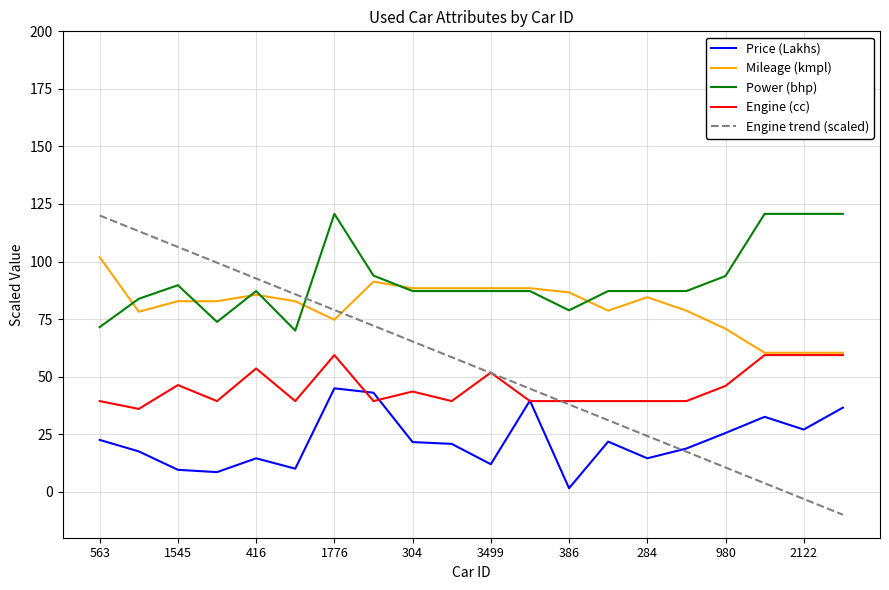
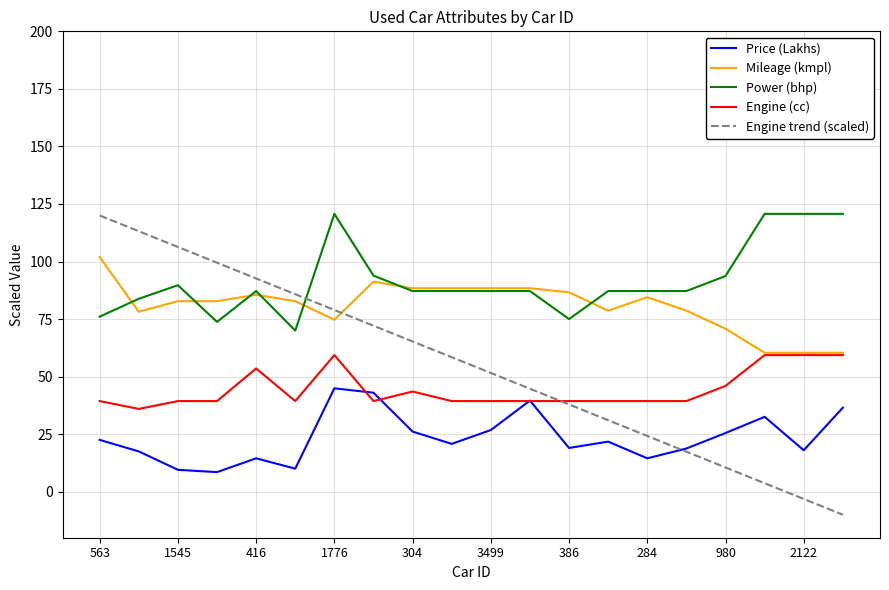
  {
    "Price (Lakhs)": {
      "563": 23,
      "1545": 10,
      "416": 15,
      "1776": 45,
-     "304": 22,
-     "3499": 12,
-     "386": 2,
+     "304": 26,
+     "3499": 27,
+     "386": 19,
      "284": 15,
      "980": 25,
-     "2122": 27
+     "2122": 18
    },
    "Mileage (kmpl)": {
      "563": 102,
      "1545": 83,
      "416": 86,
      "1776": 75,
      "304": 88,
      "3499": 88,
      "386": 87,
      "284": 85,
      "980": 71
    },
    "Power (bhp)": {
-     "563": 72,
+     "563": 76,
      "1545": 90,
      "416": 87,
      "1776": 121,
      "304": 87,
      "3499": 87,
-     "386": 79,
+     "386": 75,
      "284": 87,
      "980": 94,
      "2122": 121
    },
    "Engine (cc)": {
      "563": 39,
-     "1545": 46,
+     "1545": 39,
      "416": 54,
      "1776": 59,
      "304": 44,
-     "3499": 52,
+     "3499": 39,
      "386": 39,
      "284": 39,
      "980": 46
    },
    "Engine trend (scaled)": {
      "563": 120
    }
  }
